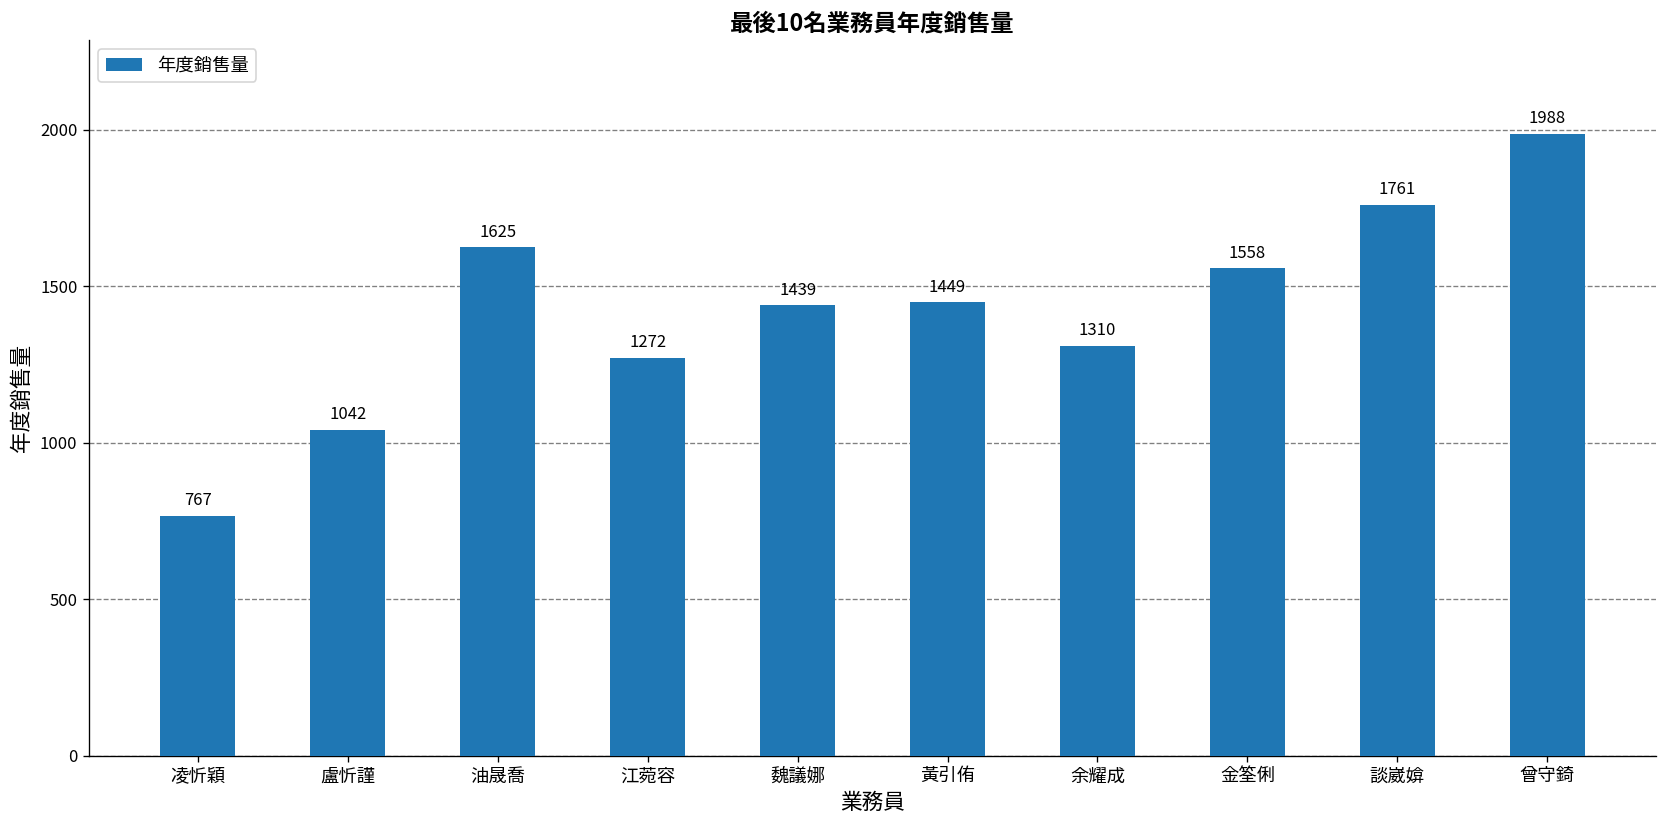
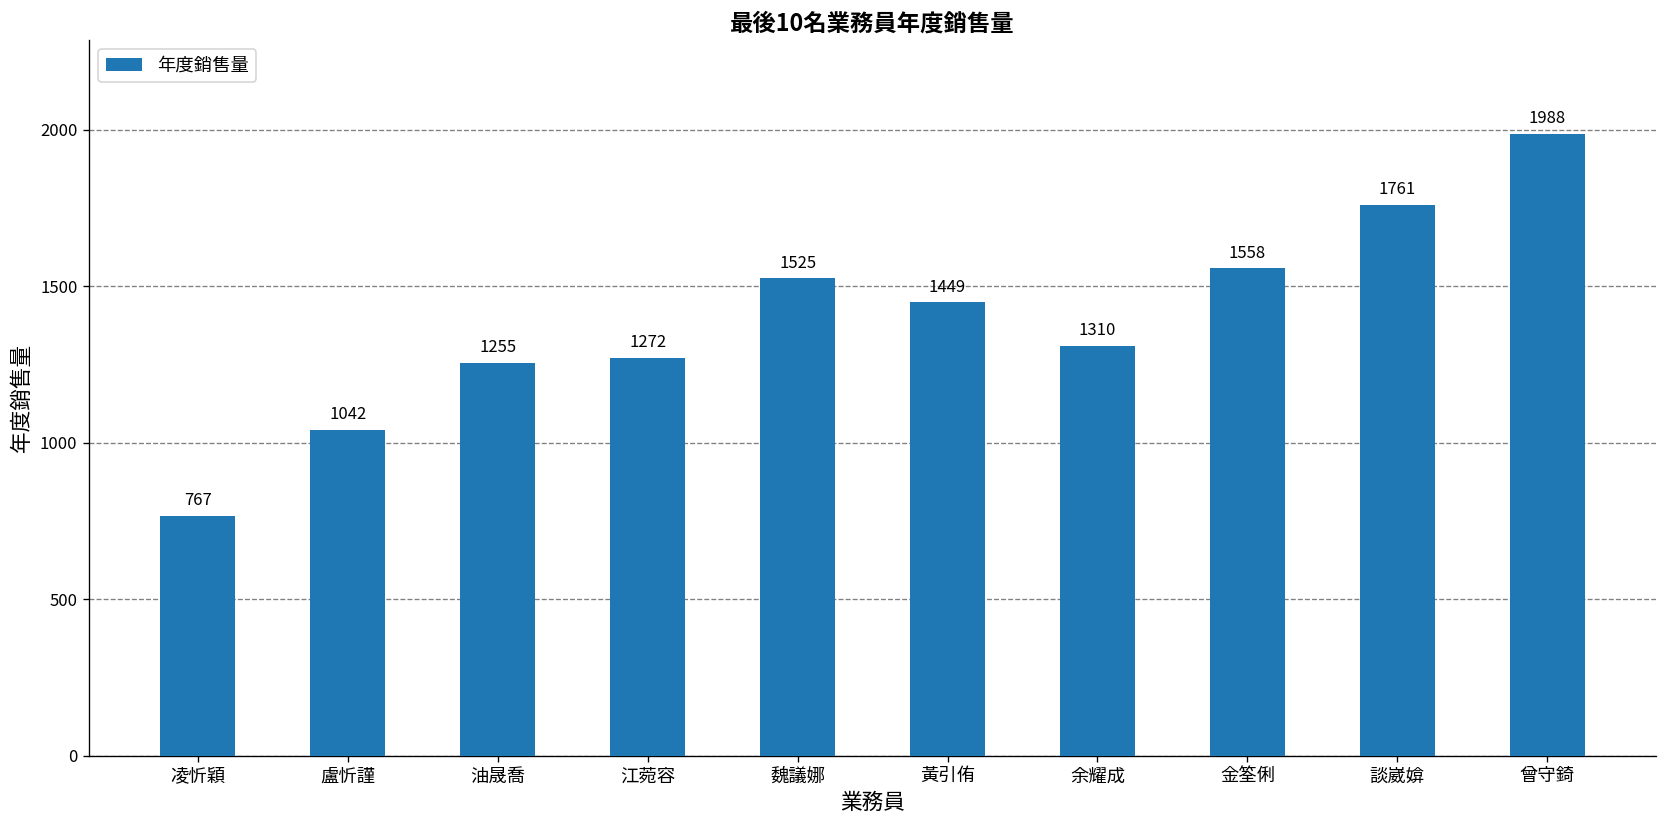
  {
    "凌忻穎": 767,
    "盧忻謹": 1042,
-   "油晟喬": 1625,
+   "油晟喬": 1255,
    "江菀容": 1272,
-   "魏議娜": 1439,
+   "魏議娜": 1525,
    "黃引侑": 1449,
    "余耀成": 1310,
    "金筌俐": 1558,
    "談崴媕": 1761,
    "曾守錡": 1988
  }
